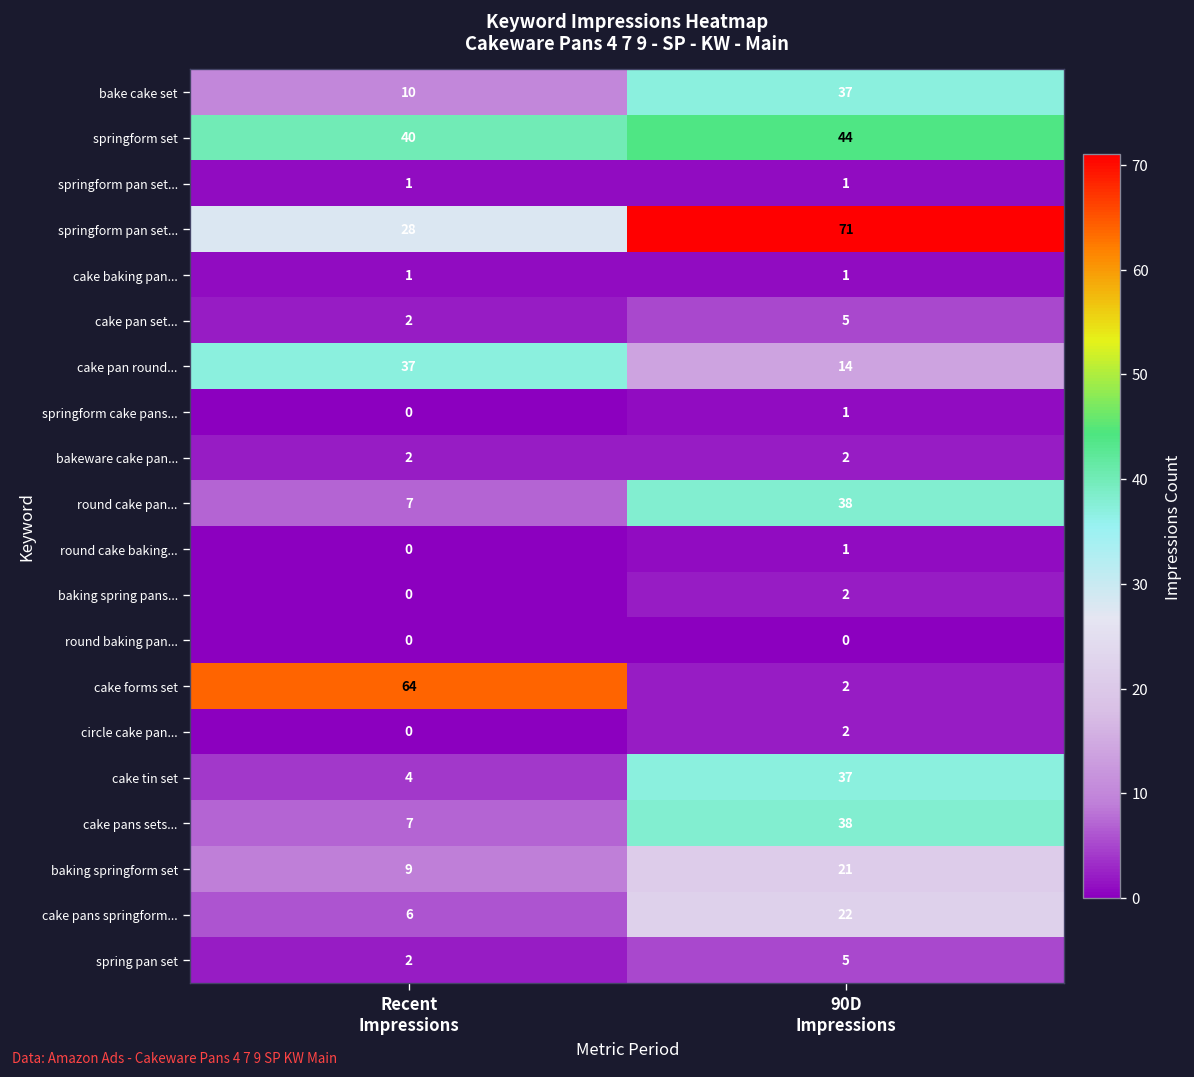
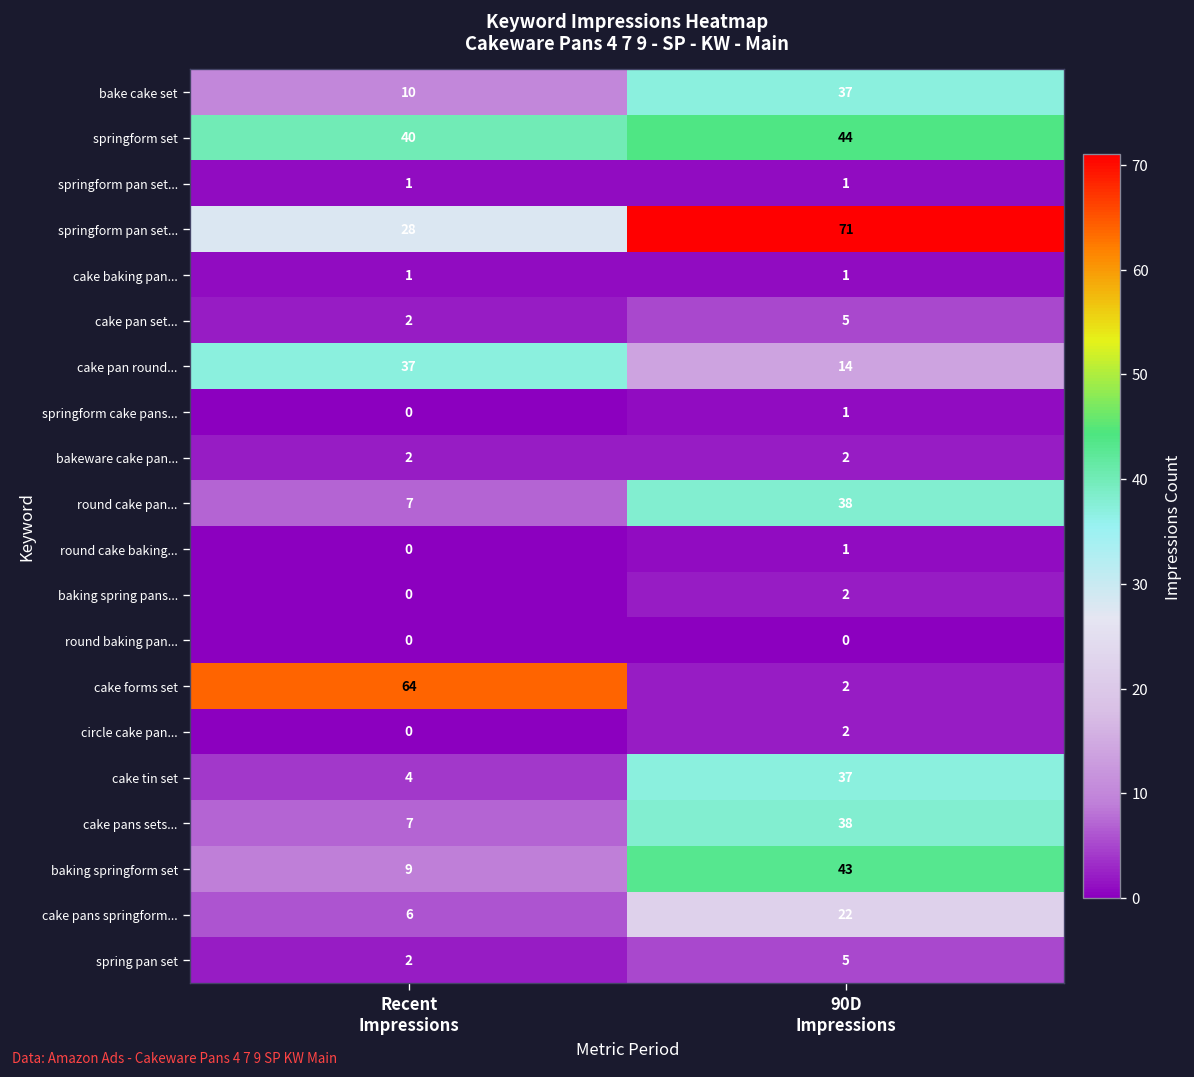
  {
    "bake cake set": {
      "Recent Impressions": 10,
      "90D Impressions": 37
    },
    "springform set": {
      "Recent Impressions": 40,
      "90D Impressions": 44
    },
    "cake baking pan...": {
      "Recent Impressions": 1,
      "90D Impressions": 1
    },
    "cake pan set...": {
      "Recent Impressions": 2,
      "90D Impressions": 5
    },
    "cake pan round...": {
      "Recent Impressions": 37,
      "90D Impressions": 14
    },
    "springform cake pans...": {
      "Recent Impressions": 0,
      "90D Impressions": 1
    },
    "bakeware cake pan...": {
      "Recent Impressions": 2,
      "90D Impressions": 2
    },
    "round cake pan...": {
      "Recent Impressions": 7,
      "90D Impressions": 38
    },
    "round cake baking...": {
      "Recent Impressions": 0,
      "90D Impressions": 1
    },
    "baking spring pans...": {
      "Recent Impressions": 0,
      "90D Impressions": 2
    },
    "round baking pan...": {
      "Recent Impressions": 0,
      "90D Impressions": 0
    },
    "cake forms set": {
      "Recent Impressions": 64,
      "90D Impressions": 2
    },
    "circle cake pan...": {
      "Recent Impressions": 0,
      "90D Impressions": 2
    },
    "cake tin set": {
      "Recent Impressions": 4,
      "90D Impressions": 37
    },
    "cake pans sets...": {
      "Recent Impressions": 7,
      "90D Impressions": 38
    },
    "baking springform set": {
      "Recent Impressions": 9,
-     "90D Impressions": 21
+     "90D Impressions": 43
    },
    "cake pans springform...": {
      "Recent Impressions": 6
    },
    "spring pan set": {
      "Recent Impressions": 2,
      "90D Impressions": 5
    }
  }
